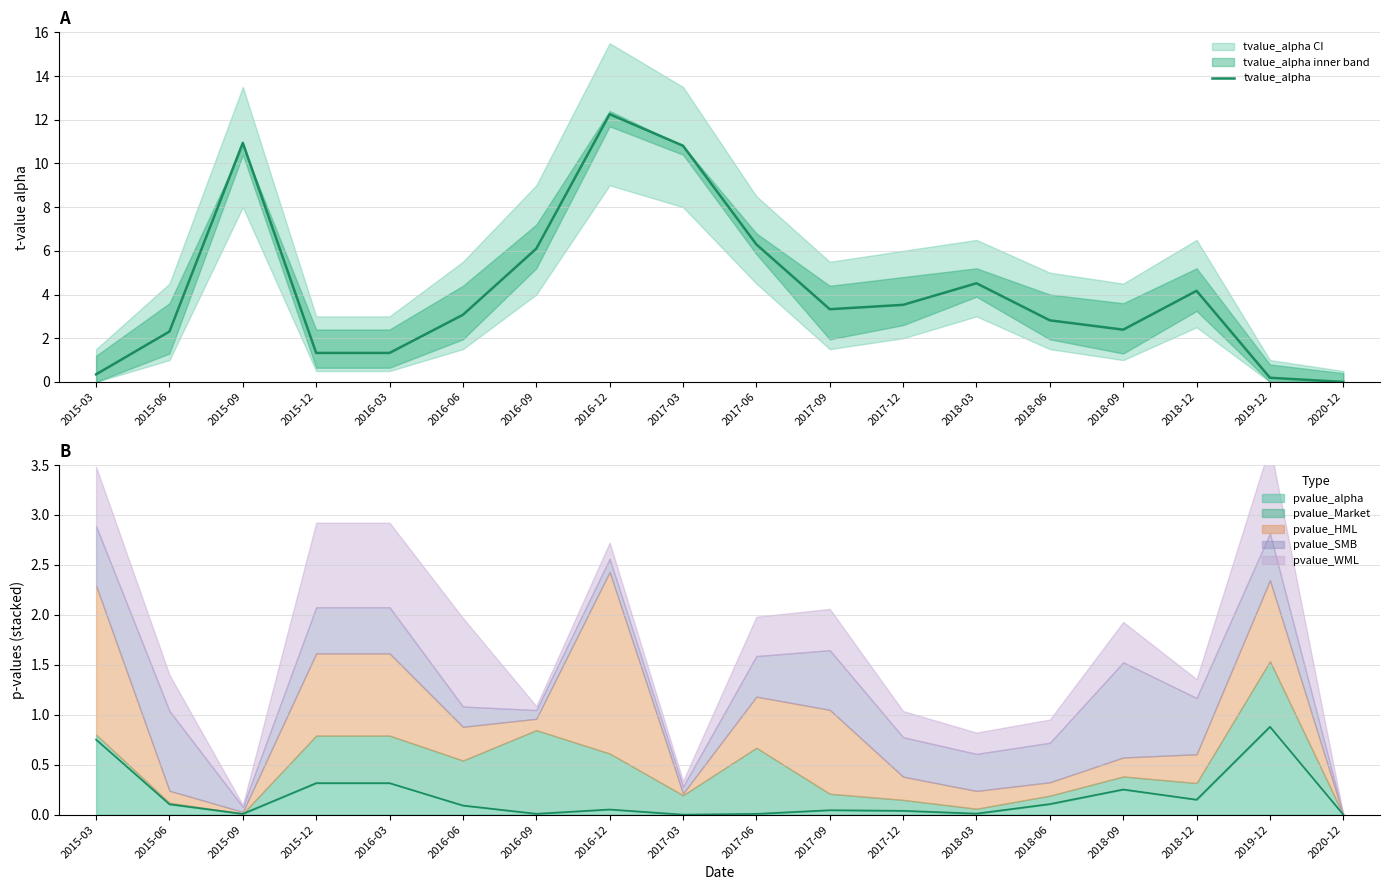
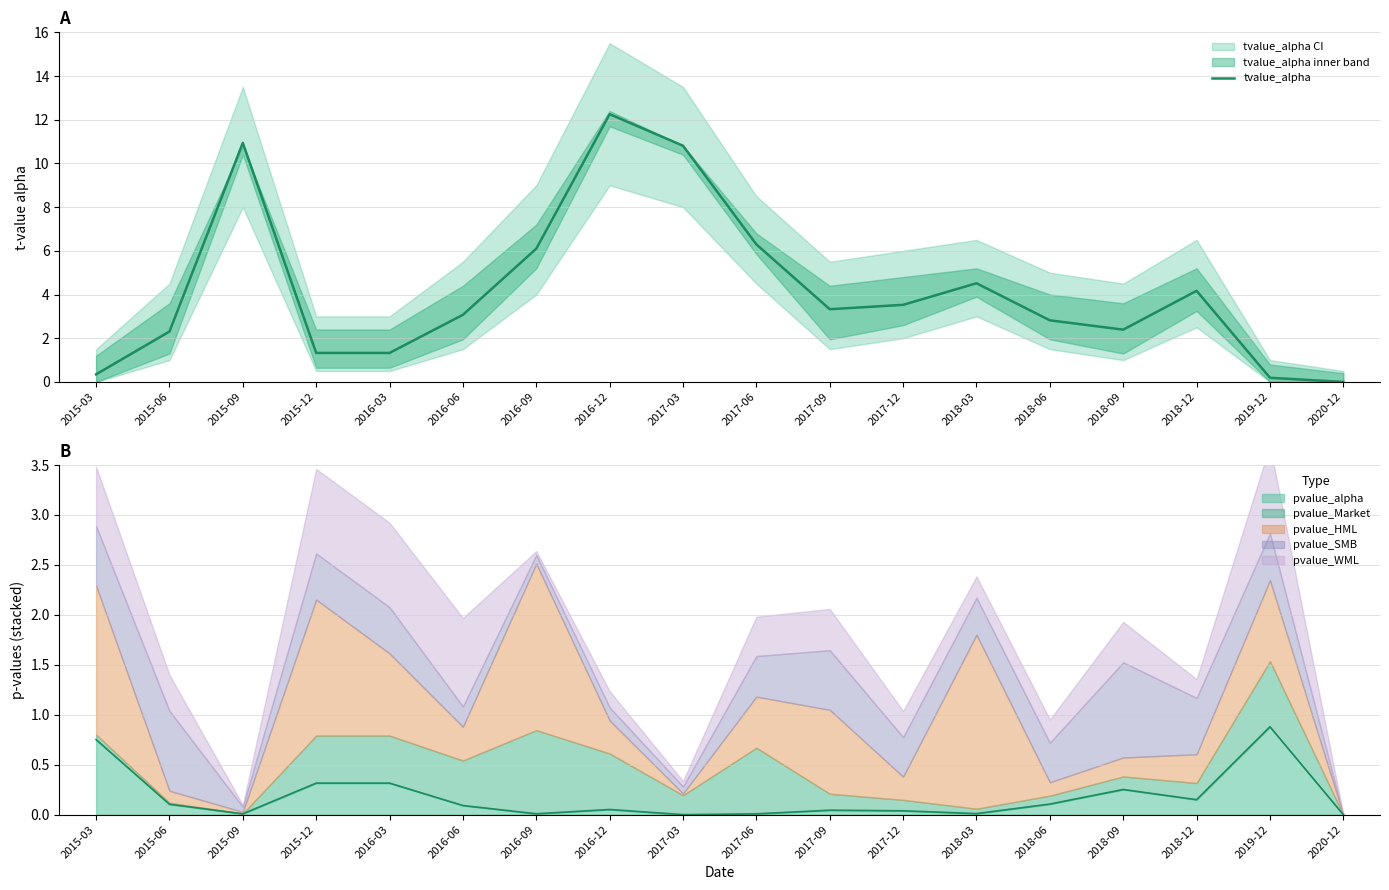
  {
    "B": {
      "pvalue_HML": {
        "2015-03": 1.5,
        "2015-06": 0.1,
-       "2015-12": 0.8,
+       "2015-12": 1.4,
        "2016-03": 0.8,
        "2016-06": 0.3,
-       "2016-09": 0.1,
-       "2016-12": 1.8,
+       "2016-09": 1.7,
+       "2016-12": 0.3,
        "2017-06": 0.5,
        "2017-09": 0.8,
        "2017-12": 0.2,
-       "2018-03": 0.2,
+       "2018-03": 1.7,
        "2018-06": 0.1,
        "2018-09": 0.2,
        "2018-12": 0.3,
        "2019-12": 0.8
      }
    }
  }
